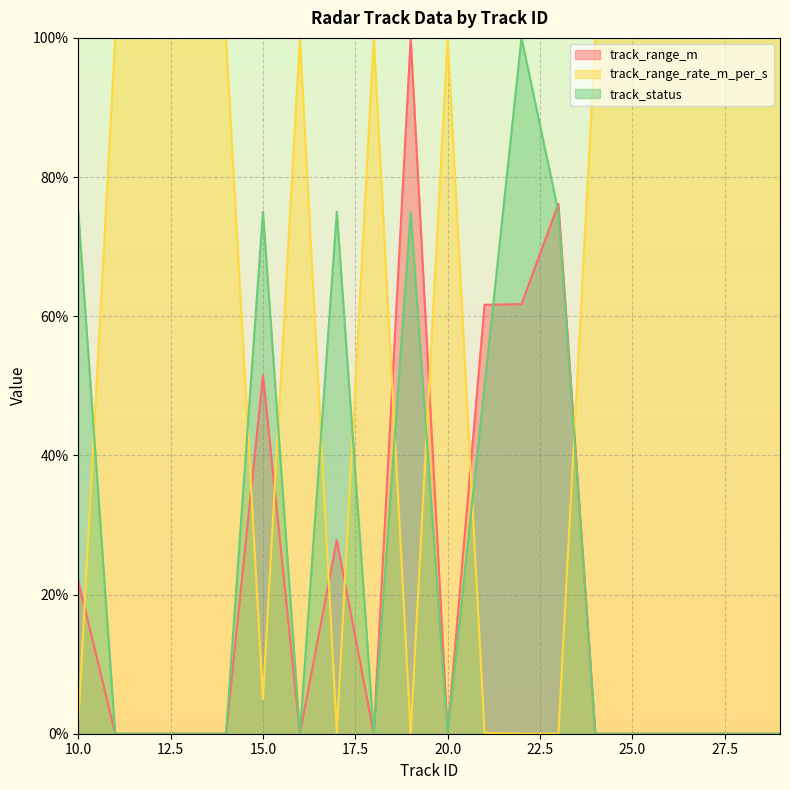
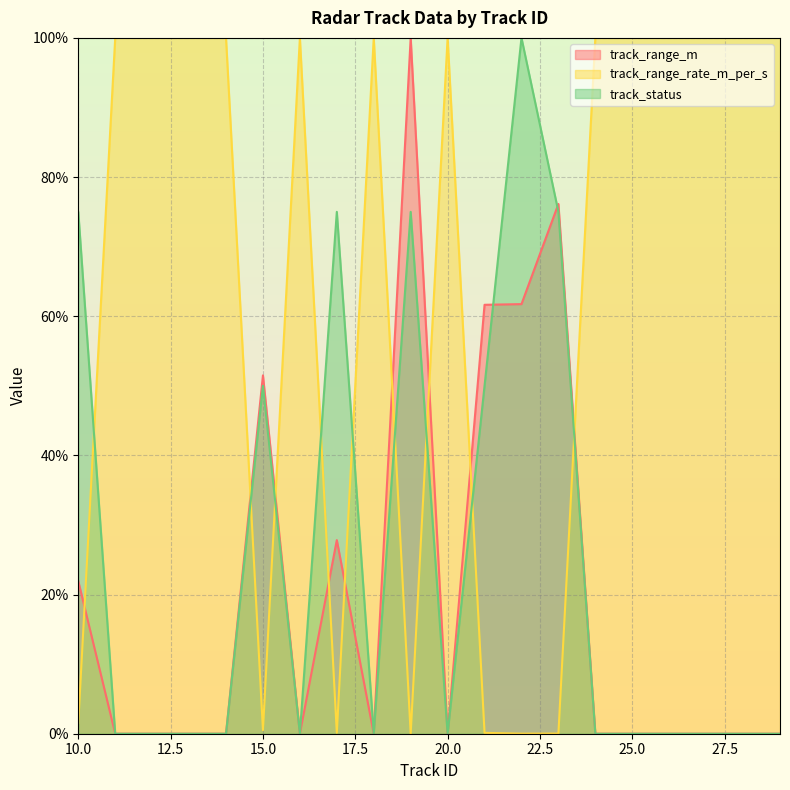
  {
    "track_range_m": {
      "10.0": "22%",
      "15.0": "51%"
    },
    "track_range_rate_m_per_s": {
      "10.0": "2%",
-     "15.0": "5%",
+     "15.0": "1%",
      "20.0": "100%",
      "25.0": "100%"
    },
    "track_status": {
      "10.0": "75%",
-     "15.0": "75%"
+     "15.0": "50%"
    }
  }
